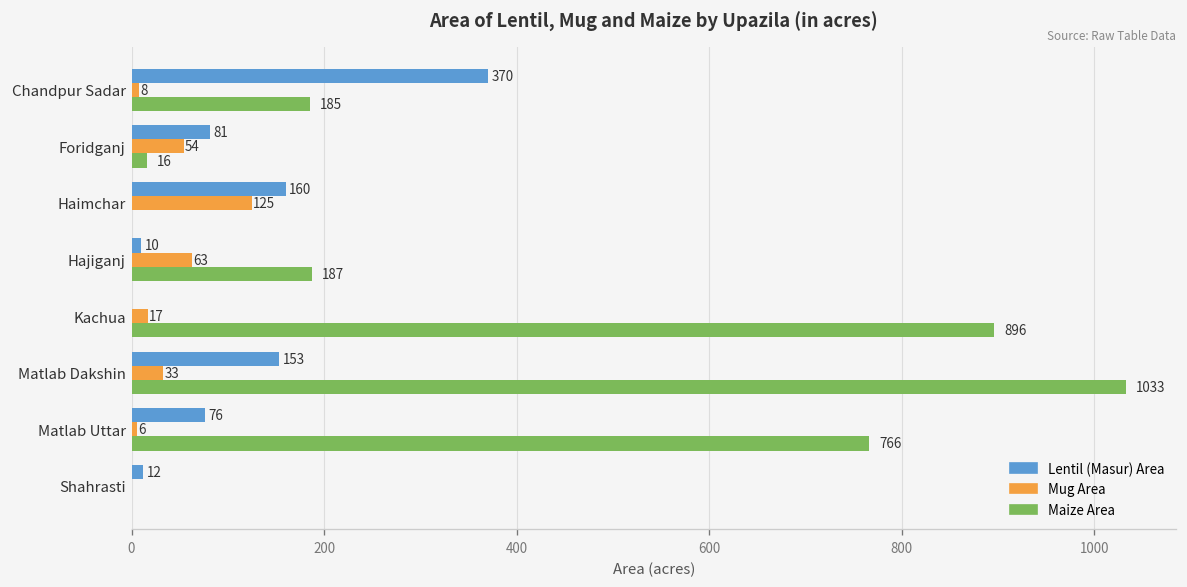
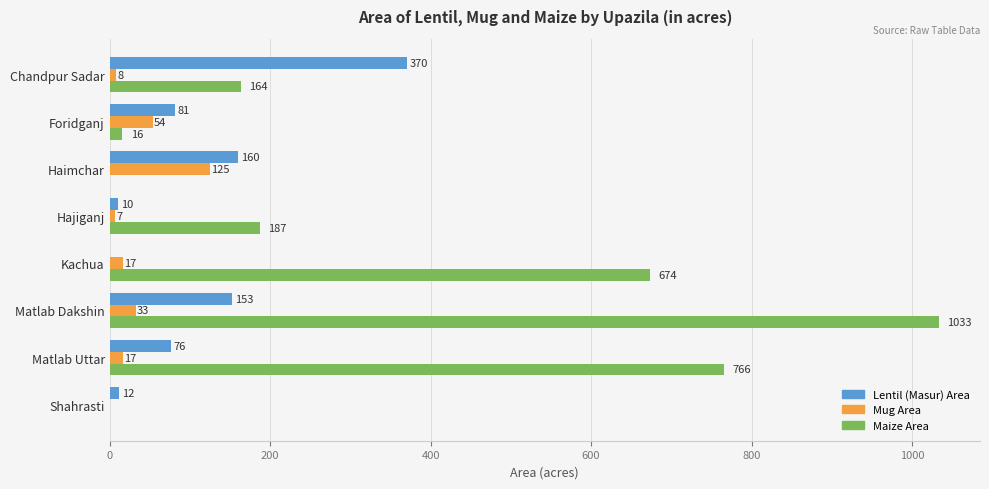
  {
    "Lentil (Masur) Area": {
      "Chandpur Sadar": 370,
      "Foridganj": 81,
      "Haimchar": 160,
      "Hajiganj": 10,
      "Matlab Dakshin": 153,
      "Matlab Uttar": 76,
      "Shahrasti": 12
    },
    "Mug Area": {
      "Chandpur Sadar": 8,
      "Foridganj": 54,
      "Haimchar": 125,
-     "Hajiganj": 63,
+     "Hajiganj": 7,
      "Kachua": 17,
      "Matlab Dakshin": 33,
-     "Matlab Uttar": 6
+     "Matlab Uttar": 17
    },
    "Maize Area": {
-     "Chandpur Sadar": 185,
+     "Chandpur Sadar": 164,
      "Foridganj": 16,
      "Hajiganj": 187,
-     "Kachua": 896,
+     "Kachua": 674,
      "Matlab Dakshin": 1033,
      "Matlab Uttar": 766
    }
  }
